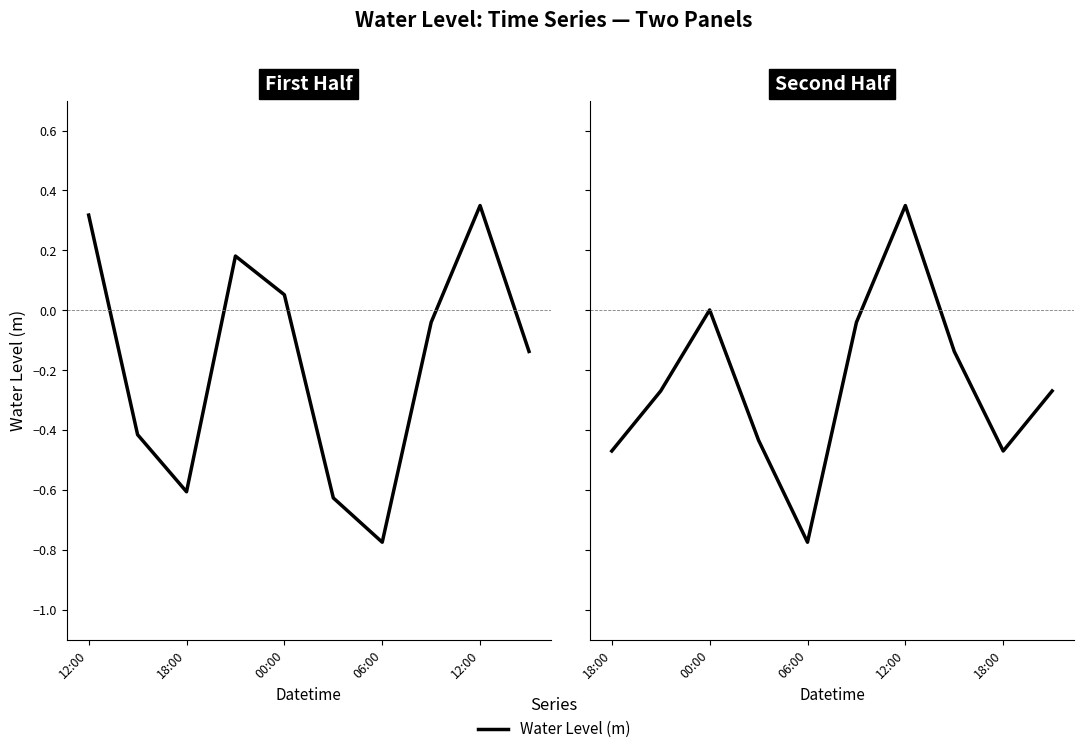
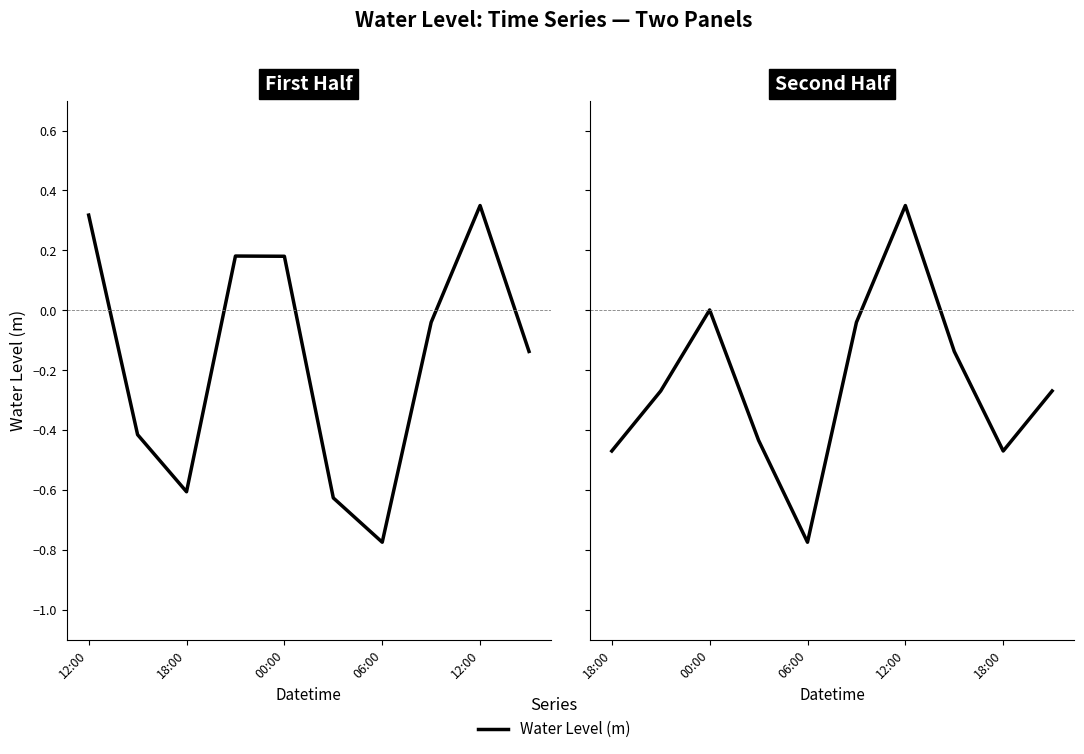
  {
    "First Half": {
      "18:00": -0.61,
-     "00:00": 0.05,
+     "00:00": 0.18,
      "06:00": -0.77
    }
  }
